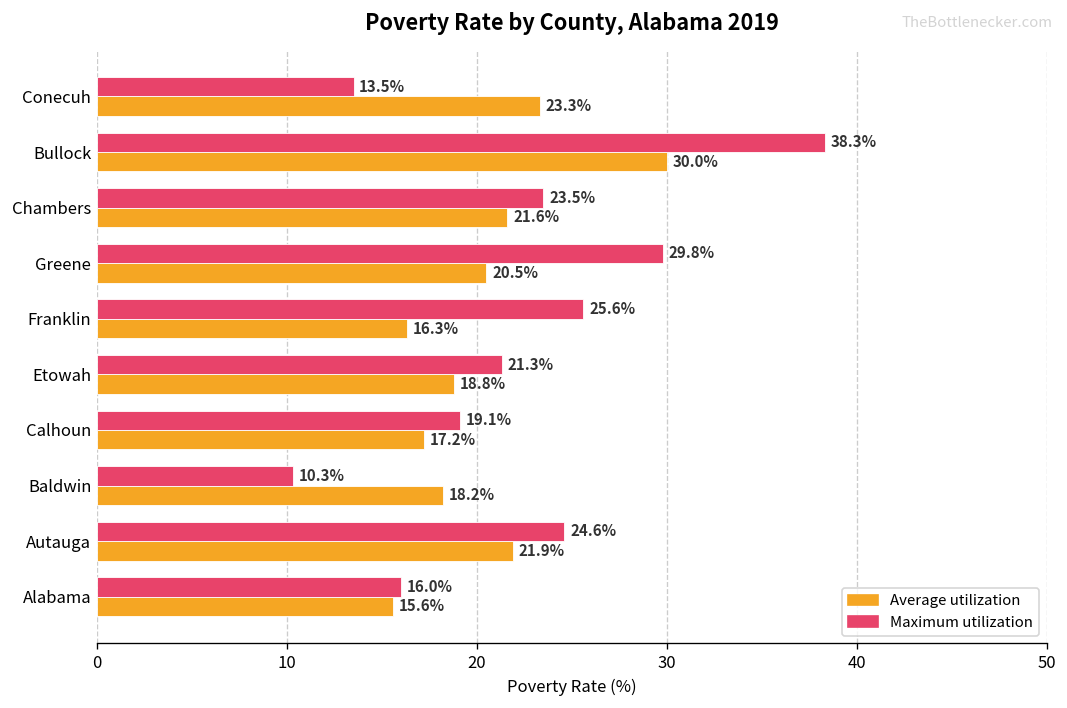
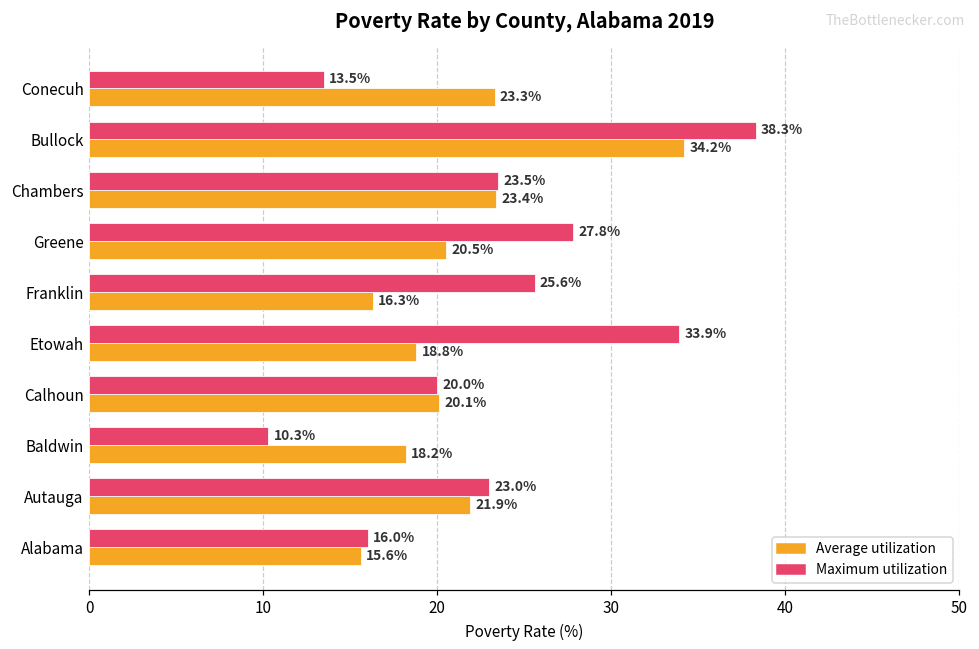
  {
    "Average utilization": {
      "Conecuh": "23.3%",
-     "Bullock": "30.0%",
-     "Chambers": "21.6%",
+     "Bullock": "34.2%",
+     "Chambers": "23.4%",
      "Greene": "20.5%",
      "Franklin": "16.3%",
      "Etowah": "18.8%",
-     "Calhoun": "17.2%",
+     "Calhoun": "20.1%",
      "Baldwin": "18.2%",
      "Autauga": "21.9%",
      "Alabama": "15.6%"
    },
    "Maximum utilization": {
      "Conecuh": "13.5%",
      "Bullock": "38.3%",
      "Chambers": "23.5%",
-     "Greene": "29.8%",
+     "Greene": "27.8%",
      "Franklin": "25.6%",
-     "Etowah": "21.3%",
-     "Calhoun": "19.1%",
+     "Etowah": "33.9%",
+     "Calhoun": "20.0%",
      "Baldwin": "10.3%",
-     "Autauga": "24.6%",
+     "Autauga": "23.0%",
      "Alabama": "16.0%"
    }
  }
